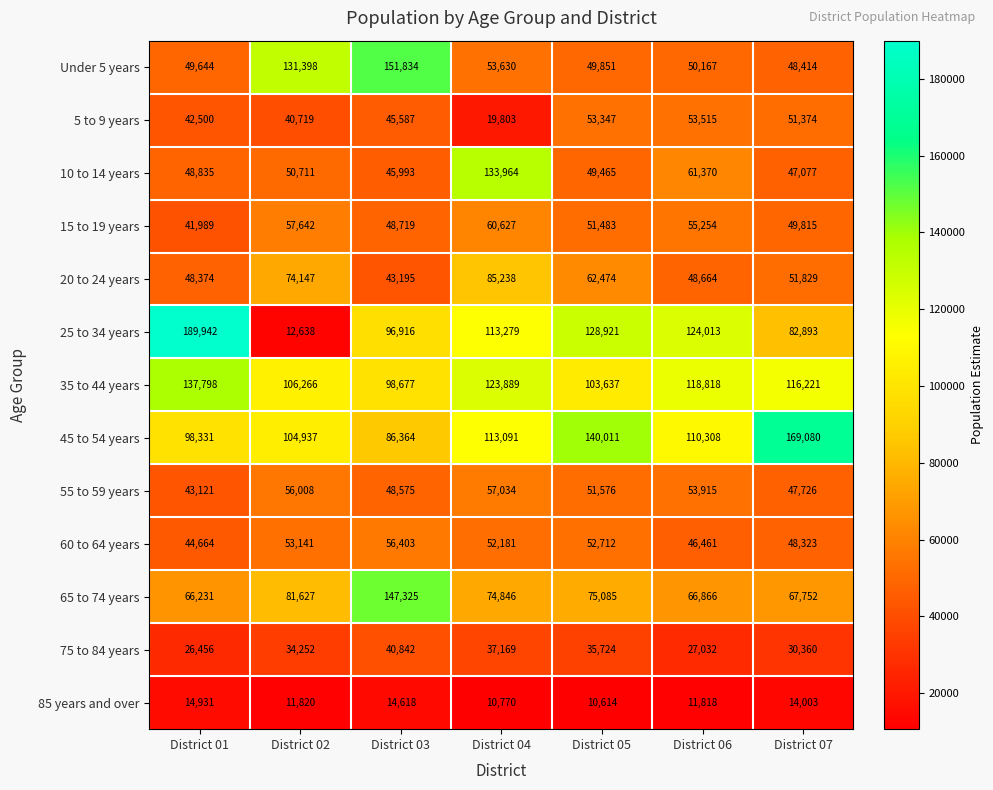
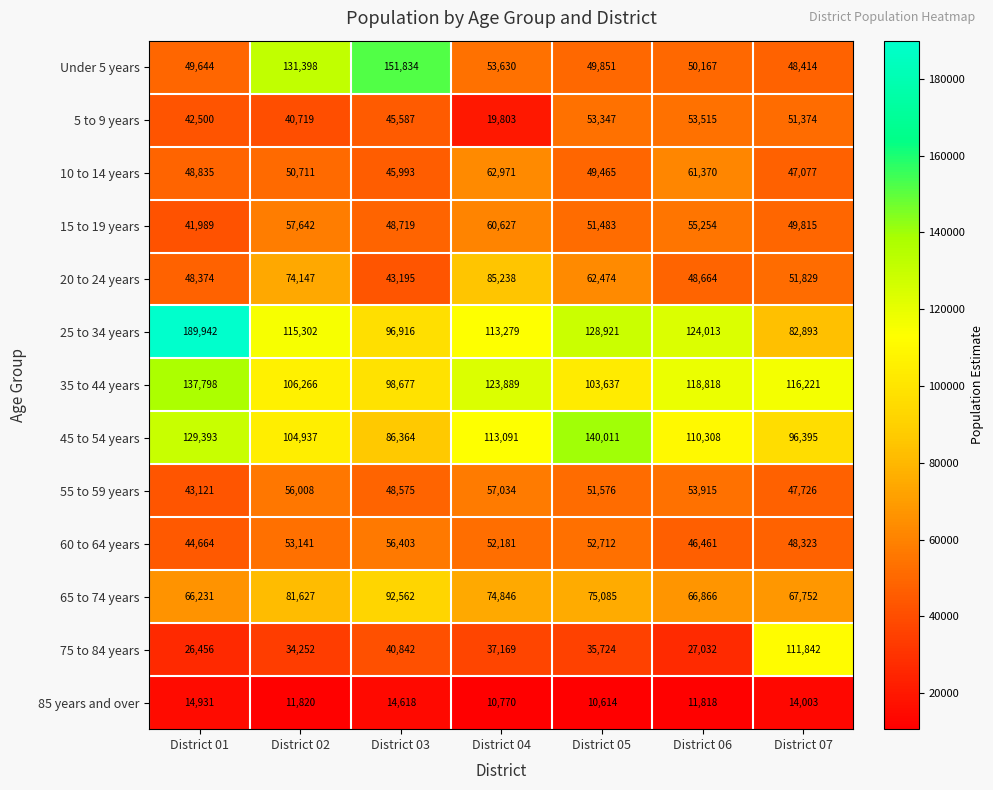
  {
    "Under 5 years": {
      "District 01": "49,644",
      "District 02": "131,398",
      "District 03": "151,834",
      "District 04": "53,630",
      "District 05": "49,851",
      "District 06": "50,167",
      "District 07": "48,414"
    },
    "5 to 9 years": {
      "District 01": "42,500",
      "District 02": "40,719",
      "District 03": "45,587",
      "District 04": "19,803",
      "District 05": "53,347",
      "District 06": "53,515",
      "District 07": "51,374"
    },
    "10 to 14 years": {
      "District 01": "48,835",
      "District 02": "50,711",
      "District 03": "45,993",
-     "District 04": "133,964",
+     "District 04": "62,971",
      "District 05": "49,465",
      "District 06": "61,370",
      "District 07": "47,077"
    },
    "15 to 19 years": {
      "District 01": "41,989",
      "District 02": "57,642",
      "District 03": "48,719",
      "District 04": "60,627",
      "District 05": "51,483",
      "District 06": "55,254",
      "District 07": "49,815"
    },
    "20 to 24 years": {
      "District 01": "48,374",
      "District 02": "74,147",
      "District 03": "43,195",
      "District 04": "85,238",
      "District 05": "62,474",
      "District 06": "48,664",
      "District 07": "51,829"
    },
    "25 to 34 years": {
      "District 01": "189,942",
-     "District 02": "12,638",
+     "District 02": "115,302",
      "District 03": "96,916",
      "District 04": "113,279",
      "District 05": "128,921",
      "District 06": "124,013",
      "District 07": "82,893"
    },
    "35 to 44 years": {
      "District 01": "137,798",
      "District 02": "106,266",
      "District 03": "98,677",
      "District 04": "123,889",
      "District 05": "103,637",
      "District 06": "118,818",
      "District 07": "116,221"
    },
    "45 to 54 years": {
-     "District 01": "98,331",
+     "District 01": "129,393",
      "District 02": "104,937",
      "District 03": "86,364",
      "District 04": "113,091",
      "District 05": "140,011",
      "District 06": "110,308",
-     "District 07": "169,080"
+     "District 07": "96,395"
    },
    "55 to 59 years": {
      "District 01": "43,121",
      "District 02": "56,008",
      "District 03": "48,575",
      "District 04": "57,034",
      "District 05": "51,576",
      "District 06": "53,915",
      "District 07": "47,726"
    },
    "60 to 64 years": {
      "District 01": "44,664",
      "District 02": "53,141",
      "District 03": "56,403",
      "District 04": "52,181",
      "District 05": "52,712",
      "District 06": "46,461",
      "District 07": "48,323"
    },
    "65 to 74 years": {
      "District 01": "66,231",
      "District 02": "81,627",
-     "District 03": "147,325",
+     "District 03": "92,562",
      "District 04": "74,846",
      "District 05": "75,085",
      "District 06": "66,866",
      "District 07": "67,752"
    },
    "75 to 84 years": {
      "District 01": "26,456",
      "District 02": "34,252",
      "District 03": "40,842",
      "District 04": "37,169",
      "District 05": "35,724",
      "District 06": "27,032",
-     "District 07": "30,360"
+     "District 07": "111,842"
    },
    "85 years and over": {
      "District 01": "14,931",
      "District 02": "11,820",
      "District 03": "14,618",
      "District 04": "10,770",
      "District 05": "10,614",
      "District 06": "11,818",
      "District 07": "14,003"
    }
  }
